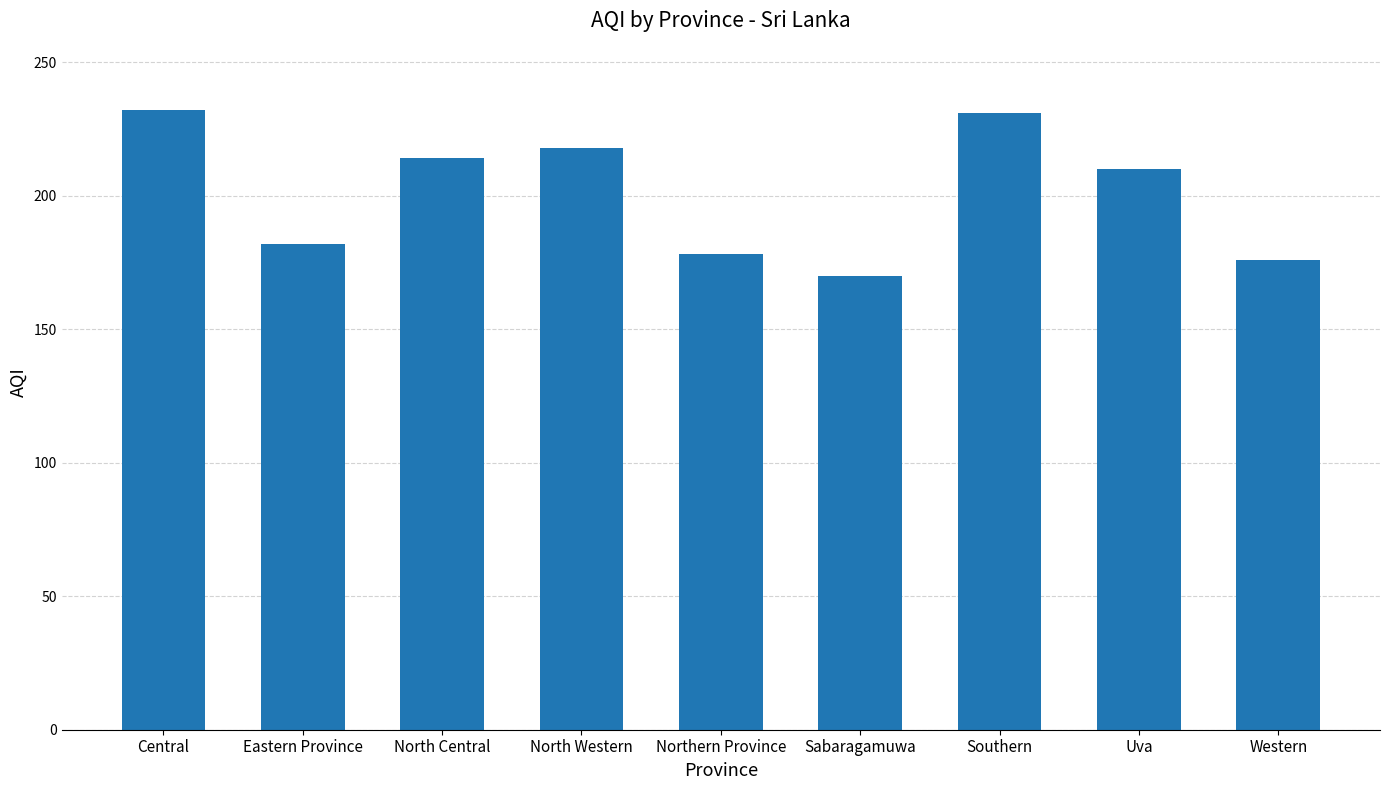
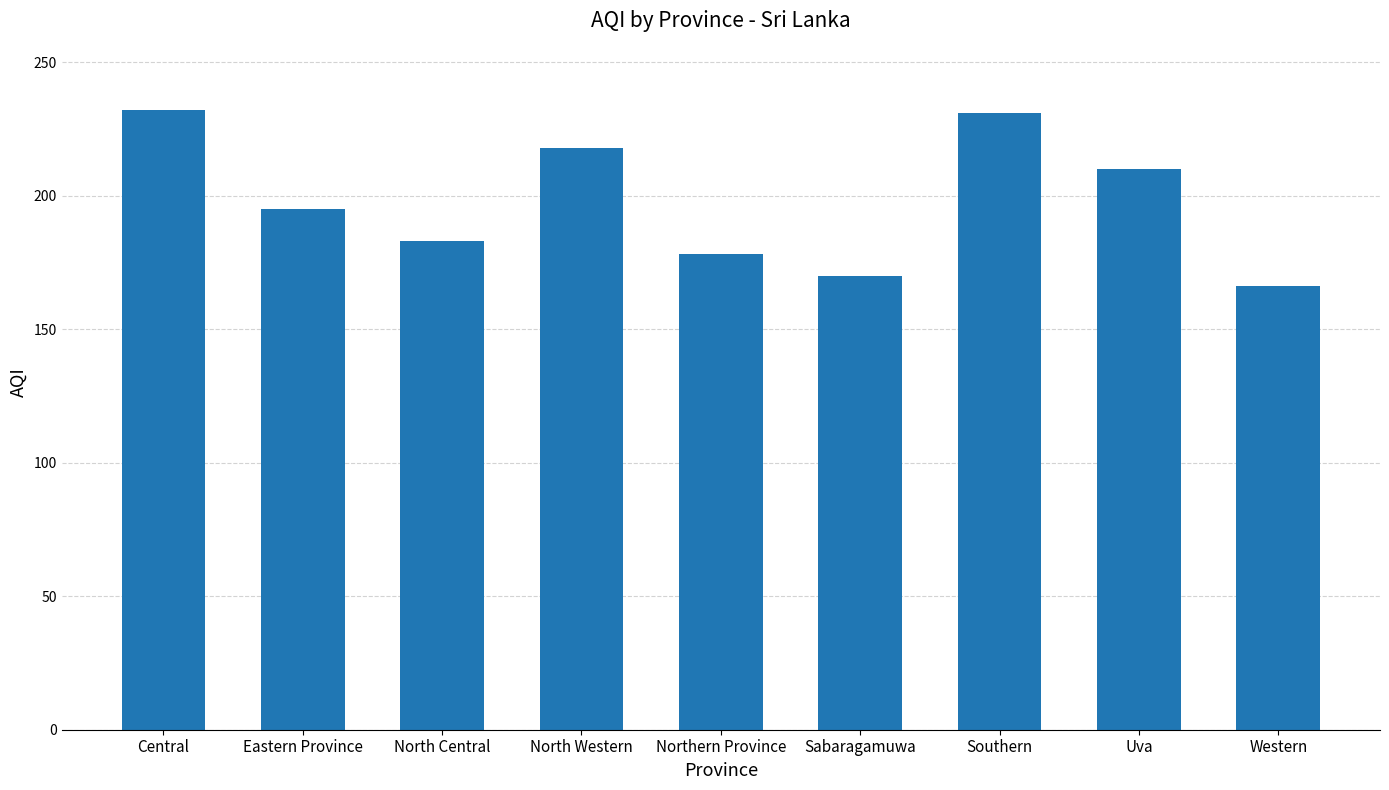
  {
    "Central": 232,
-   "Eastern Province": 182,
-   "North Central": 214,
+   "Eastern Province": 195,
+   "North Central": 183,
    "North Western": 218,
    "Northern Province": 178,
    "Sabaragamuwa": 170,
    "Southern": 231,
    "Uva": 210,
-   "Western": 176
+   "Western": 166
  }
